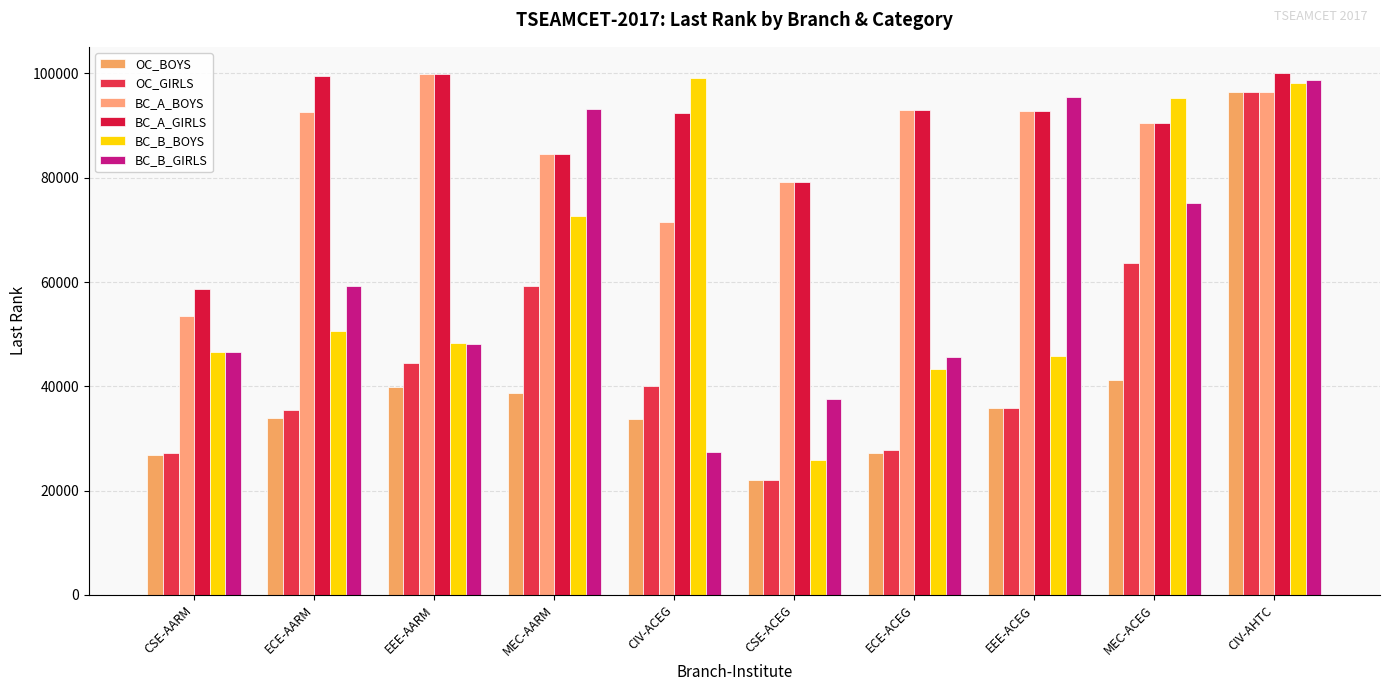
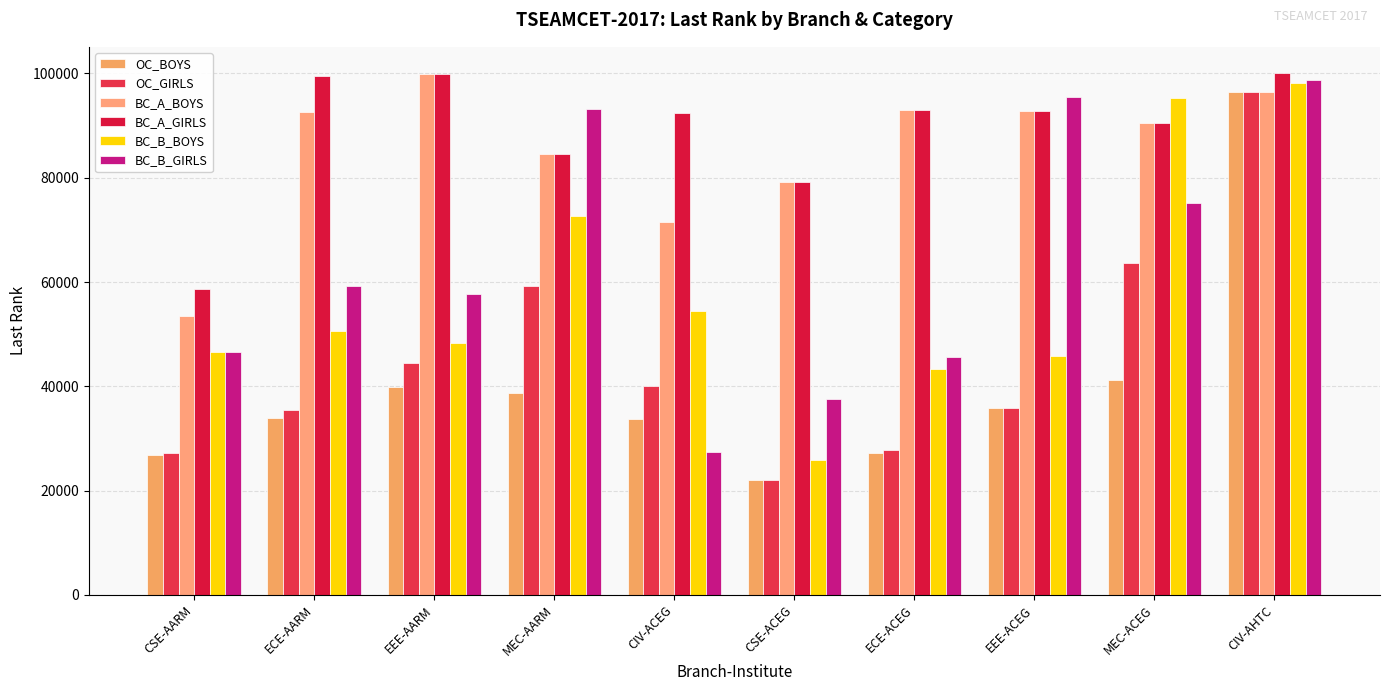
  {
    "BC_B_BOYS": {
      "CSE-AARM": 47000,
      "ECE-AARM": 51000,
      "EEE-AARM": 48000,
      "MEC-AARM": 73000,
-     "CIV-ACEG": 99000,
+     "CIV-ACEG": 55000,
      "CSE-ACEG": 26000,
      "ECE-ACEG": 43000,
      "EEE-ACEG": 46000,
      "MEC-ACEG": 95000,
      "CIV-AHTC": 98000
    },
    "BC_B_GIRLS": {
      "CSE-AARM": 47000,
      "ECE-AARM": 59000,
-     "EEE-AARM": 48000,
+     "EEE-AARM": 58000,
      "MEC-AARM": 93000,
      "CIV-ACEG": 27000,
      "CSE-ACEG": 38000,
      "ECE-ACEG": 46000,
      "EEE-ACEG": 95000,
      "MEC-ACEG": 75000,
      "CIV-AHTC": 99000
    }
  }
